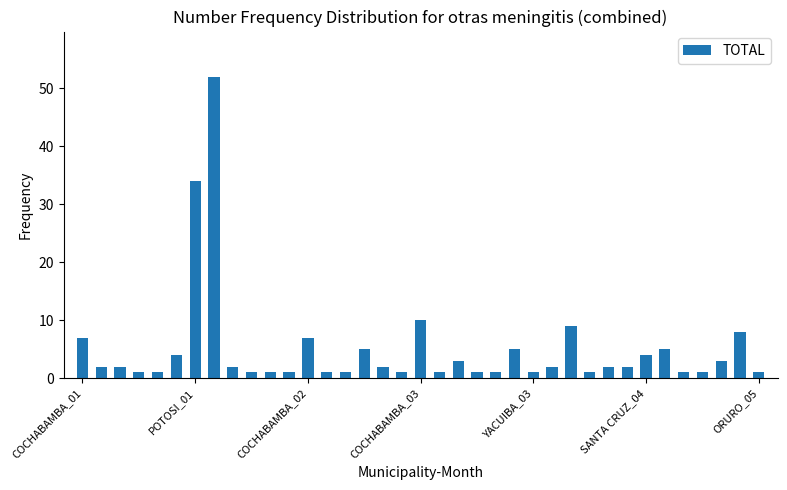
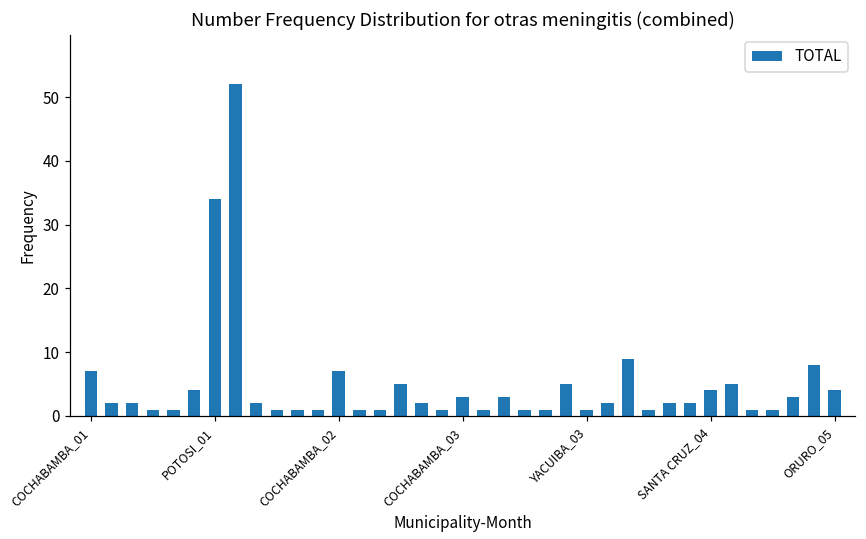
  {
    "COCHABAMBA_01": 7,
    "POTOSI_01": 34,
    "COCHABAMBA_02": 7,
-   "COCHABAMBA_03": 10,
+   "COCHABAMBA_03": 3,
    "YACUIBA_03": 1,
    "SANTA CRUZ_04": 4,
-   "ORURO_05": 1
+   "ORURO_05": 4
  }
